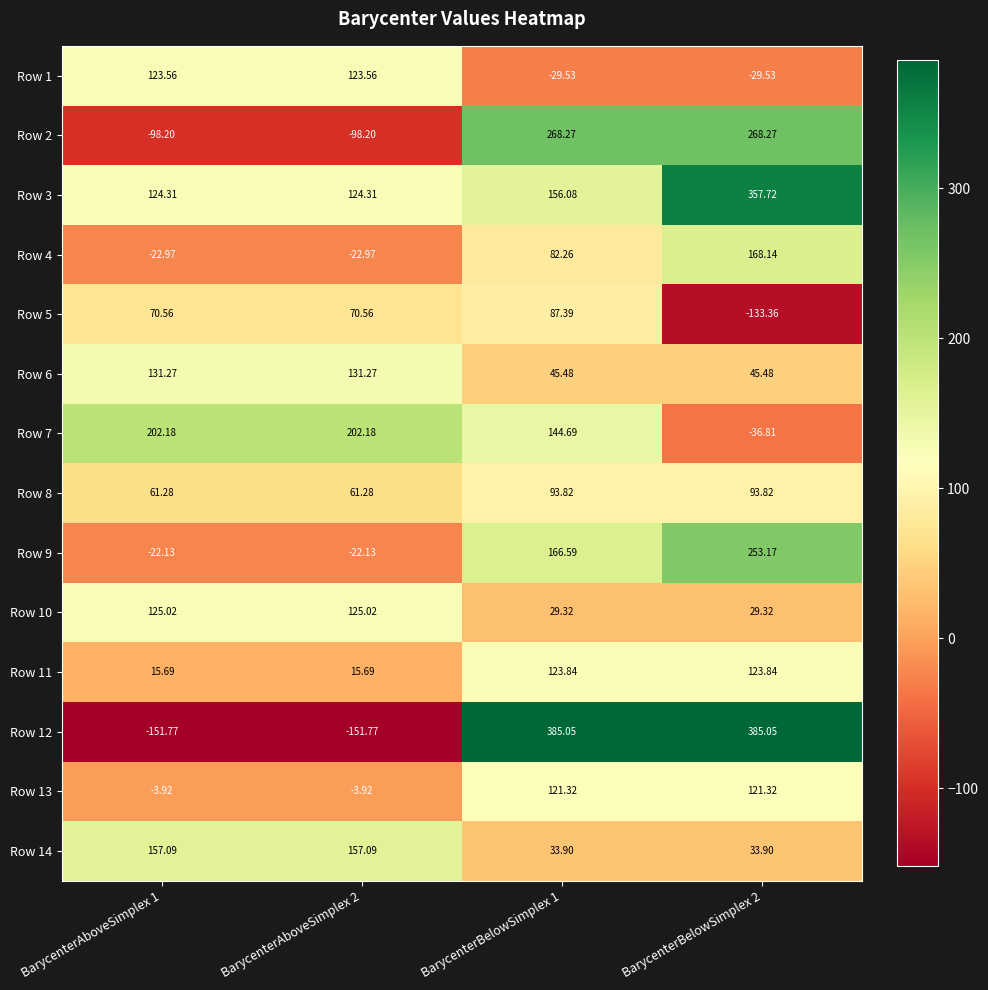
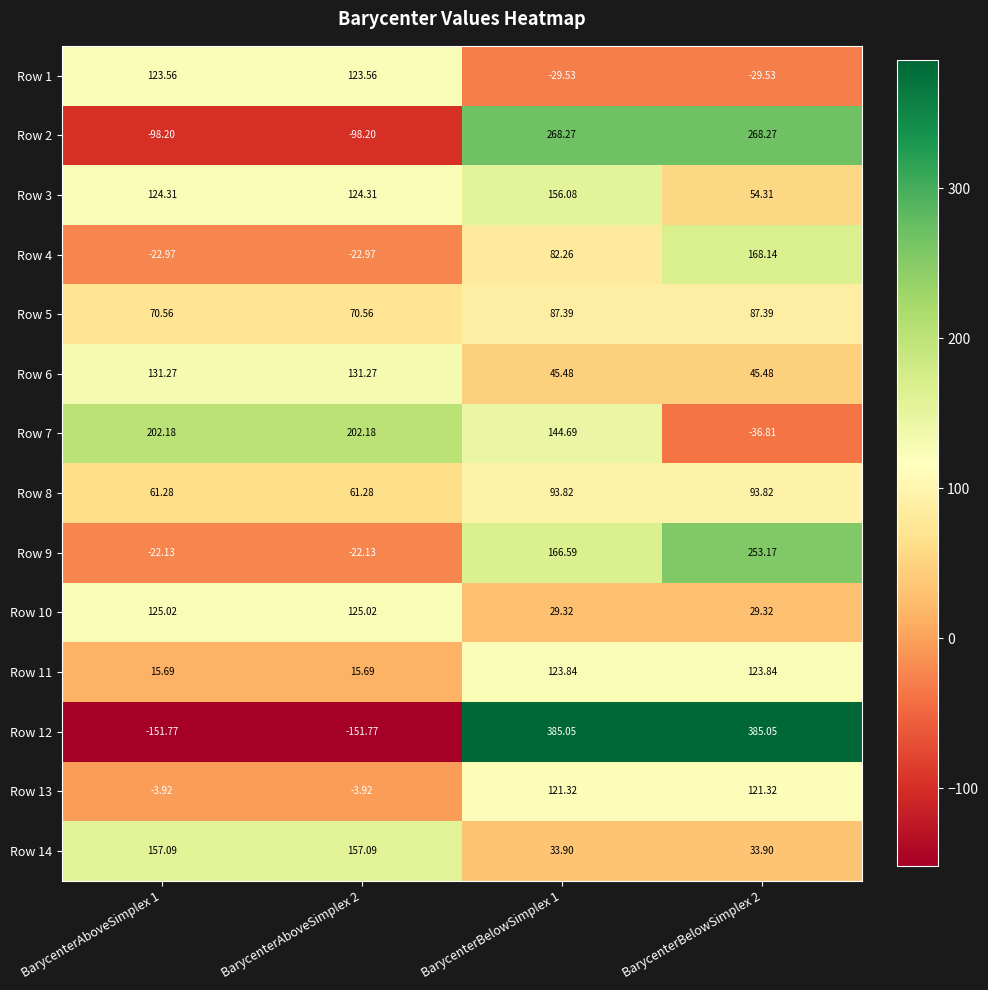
  {
    "Row 1": {
      "BarycenterAboveSimplex 1": 123.56,
      "BarycenterAboveSimplex 2": 123.56,
      "BarycenterBelowSimplex 1": -29.53,
      "BarycenterBelowSimplex 2": -29.53
    },
    "Row 2": {
      "BarycenterAboveSimplex 1": -98.20,
      "BarycenterAboveSimplex 2": -98.20,
      "BarycenterBelowSimplex 1": 268.27,
      "BarycenterBelowSimplex 2": 268.27
    },
    "Row 3": {
      "BarycenterAboveSimplex 1": 124.31,
      "BarycenterAboveSimplex 2": 124.31,
      "BarycenterBelowSimplex 1": 156.08,
-     "BarycenterBelowSimplex 2": 357.72
+     "BarycenterBelowSimplex 2": 54.31
    },
    "Row 4": {
      "BarycenterAboveSimplex 1": -22.97,
      "BarycenterAboveSimplex 2": -22.97,
      "BarycenterBelowSimplex 1": 82.26,
      "BarycenterBelowSimplex 2": 168.14
    },
    "Row 5": {
      "BarycenterAboveSimplex 1": 70.56,
      "BarycenterAboveSimplex 2": 70.56,
      "BarycenterBelowSimplex 1": 87.39,
-     "BarycenterBelowSimplex 2": -133.36
+     "BarycenterBelowSimplex 2": 87.39
    },
    "Row 6": {
      "BarycenterAboveSimplex 1": 131.27,
      "BarycenterAboveSimplex 2": 131.27,
      "BarycenterBelowSimplex 1": 45.48,
      "BarycenterBelowSimplex 2": 45.48
    },
    "Row 7": {
      "BarycenterAboveSimplex 1": 202.18,
      "BarycenterAboveSimplex 2": 202.18,
      "BarycenterBelowSimplex 1": 144.69,
      "BarycenterBelowSimplex 2": -36.81
    },
    "Row 8": {
      "BarycenterAboveSimplex 1": 61.28,
      "BarycenterAboveSimplex 2": 61.28,
      "BarycenterBelowSimplex 1": 93.82,
      "BarycenterBelowSimplex 2": 93.82
    },
    "Row 9": {
      "BarycenterAboveSimplex 1": -22.13,
      "BarycenterAboveSimplex 2": -22.13,
      "BarycenterBelowSimplex 1": 166.59,
      "BarycenterBelowSimplex 2": 253.17
    },
    "Row 10": {
      "BarycenterAboveSimplex 1": 125.02,
      "BarycenterAboveSimplex 2": 125.02,
      "BarycenterBelowSimplex 1": 29.32,
      "BarycenterBelowSimplex 2": 29.32
    },
    "Row 11": {
      "BarycenterAboveSimplex 1": 15.69,
      "BarycenterAboveSimplex 2": 15.69,
      "BarycenterBelowSimplex 1": 123.84,
      "BarycenterBelowSimplex 2": 123.84
    },
    "Row 12": {
      "BarycenterAboveSimplex 1": -151.77,
      "BarycenterAboveSimplex 2": -151.77,
      "BarycenterBelowSimplex 1": 385.05,
      "BarycenterBelowSimplex 2": 385.05
    },
    "Row 13": {
      "BarycenterAboveSimplex 1": -3.92,
      "BarycenterAboveSimplex 2": -3.92,
      "BarycenterBelowSimplex 1": 121.32,
      "BarycenterBelowSimplex 2": 121.32
    },
    "Row 14": {
      "BarycenterAboveSimplex 1": 157.09,
      "BarycenterAboveSimplex 2": 157.09,
      "BarycenterBelowSimplex 1": 33.90,
      "BarycenterBelowSimplex 2": 33.90
    }
  }
